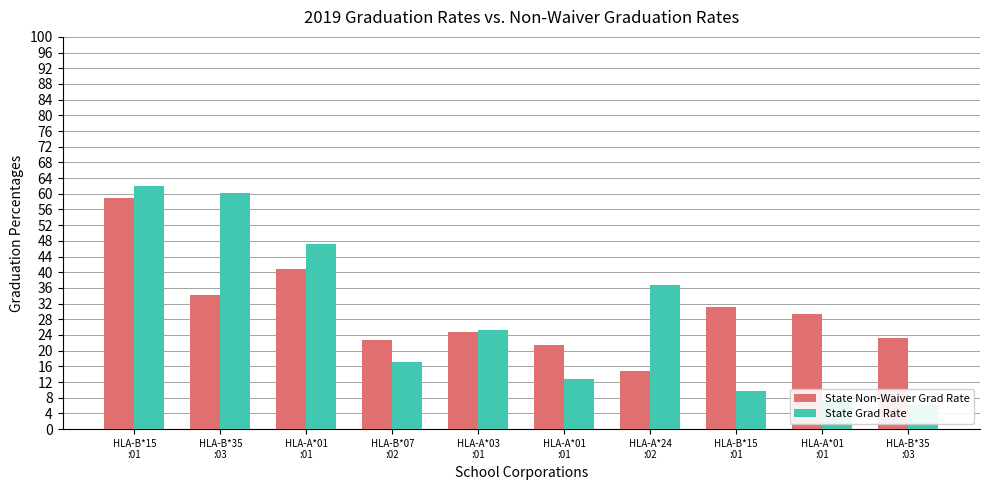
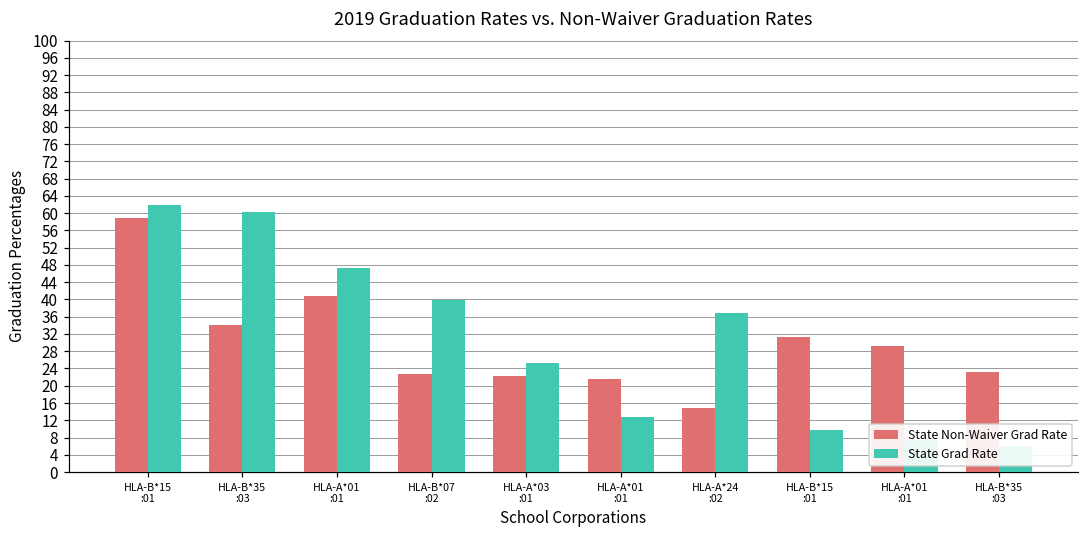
  {
    "State Non-Waiver Grad Rate": {
      "HLA-B*07 :02": 23,
-     "HLA-A*03 :01": 25,
+     "HLA-A*03 :01": 22,
      "HLA-A*24 :02": 15
    },
    "State Grad Rate": {
-     "HLA-B*07 :02": 17,
+     "HLA-B*07 :02": 40,
      "HLA-A*03 :01": 25,
      "HLA-A*24 :02": 37
    }
  }
